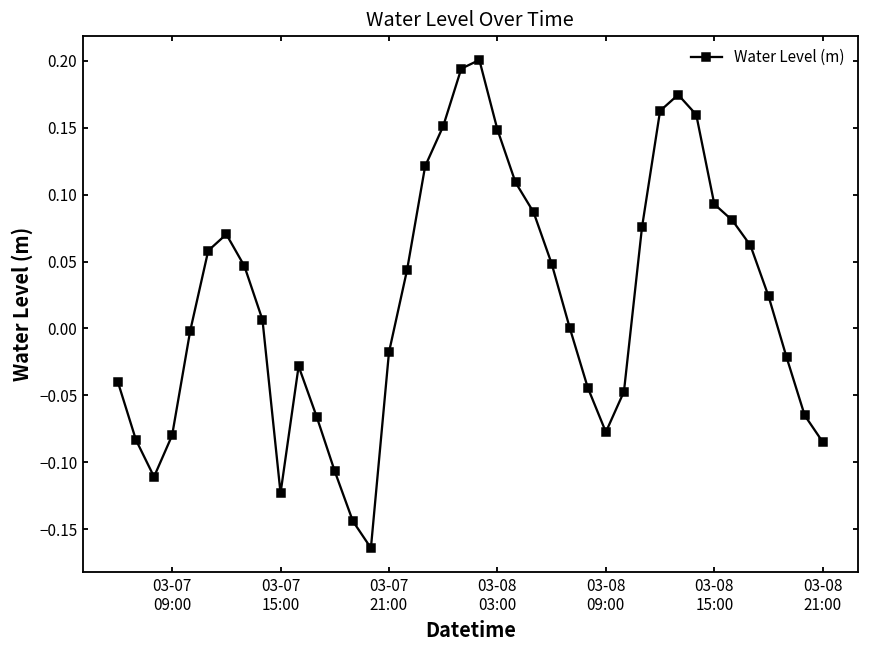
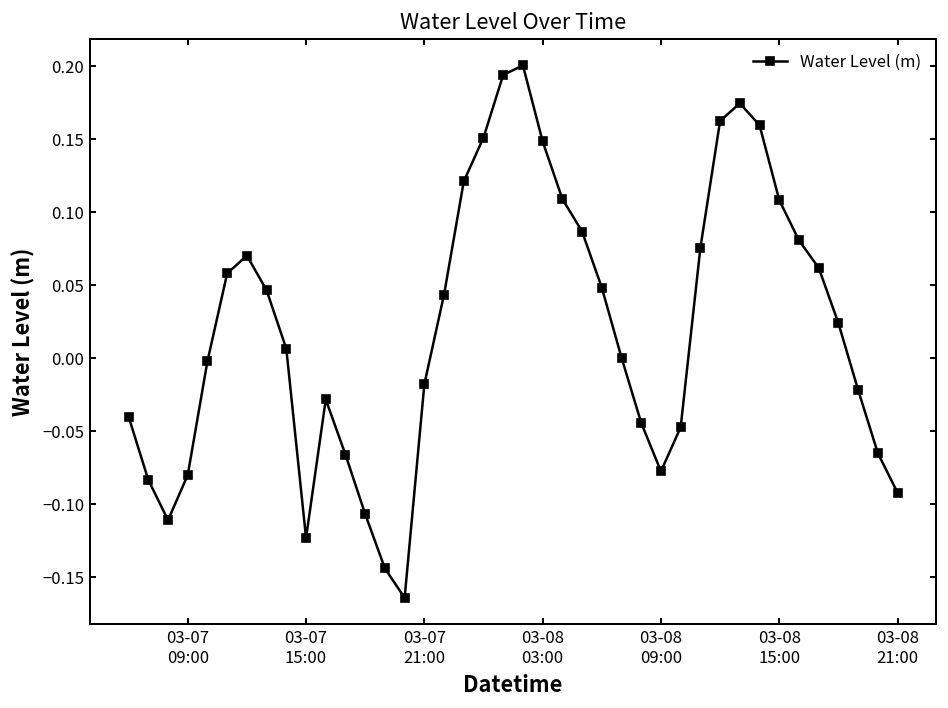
  {
    "03-07 09:00": -0.080,
    "03-07 15:00": -0.123,
    "03-07 21:00": -0.018,
    "03-08 03:00": 0.149,
    "03-08 09:00": -0.077,
-   "03-08 15:00": 0.093,
-   "03-08 21:00": -0.085
+   "03-08 15:00": 0.108,
+   "03-08 21:00": -0.092
  }
